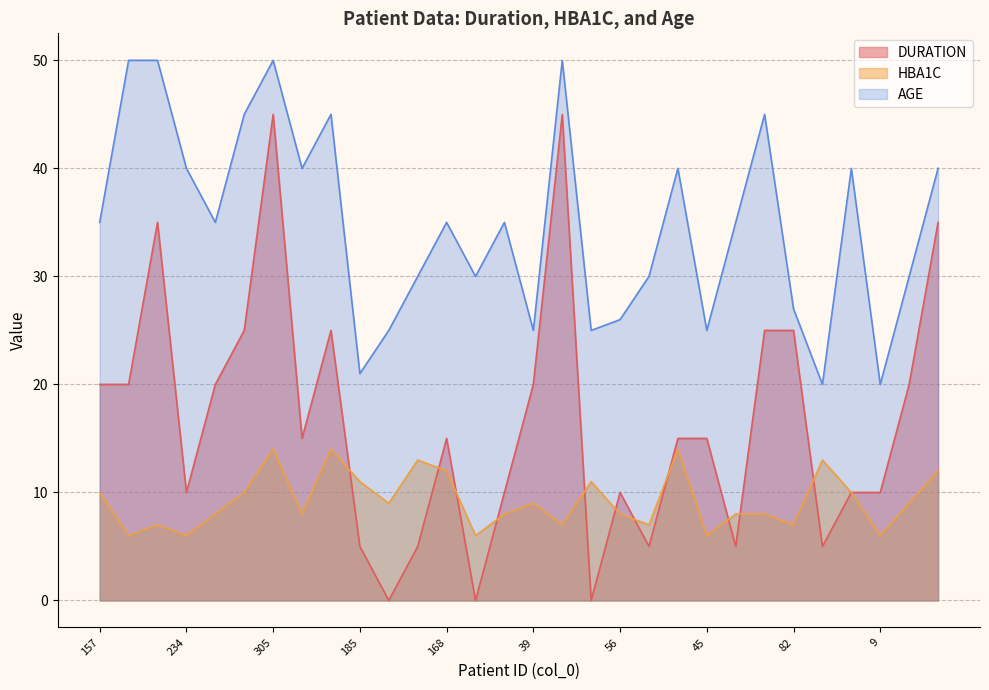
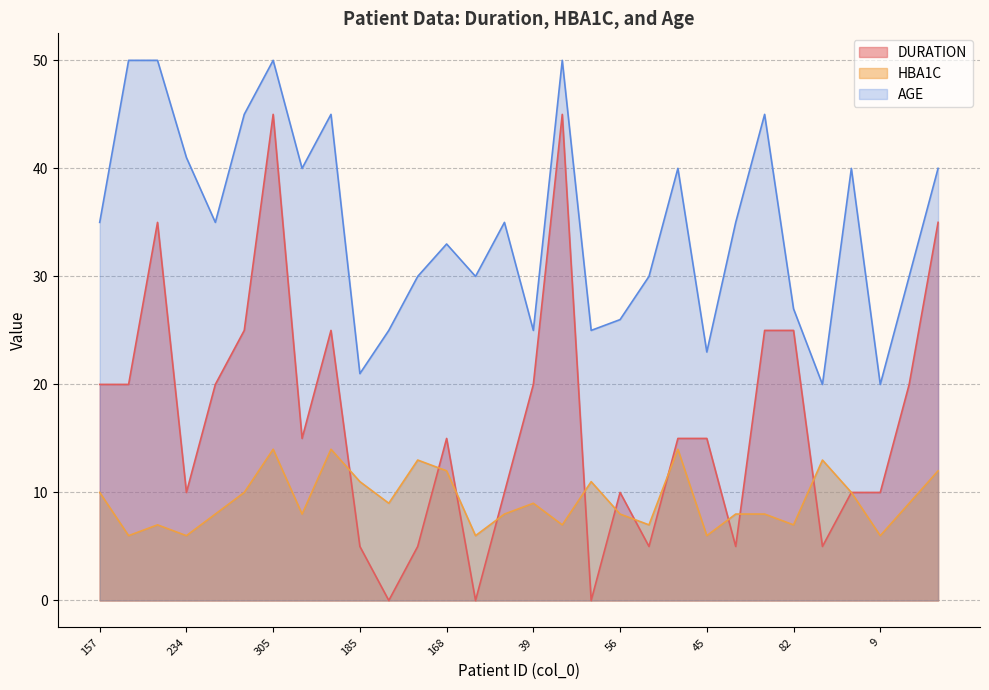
  {
    "AGE": {
      "157": 35,
-     "234": 40,
+     "234": 41,
      "305": 50,
      "185": 21,
-     "168": 35,
+     "168": 33,
      "39": 25,
      "56": 26,
-     "45": 25,
+     "45": 23,
      "82": 27,
      "9": 20
    }
  }
